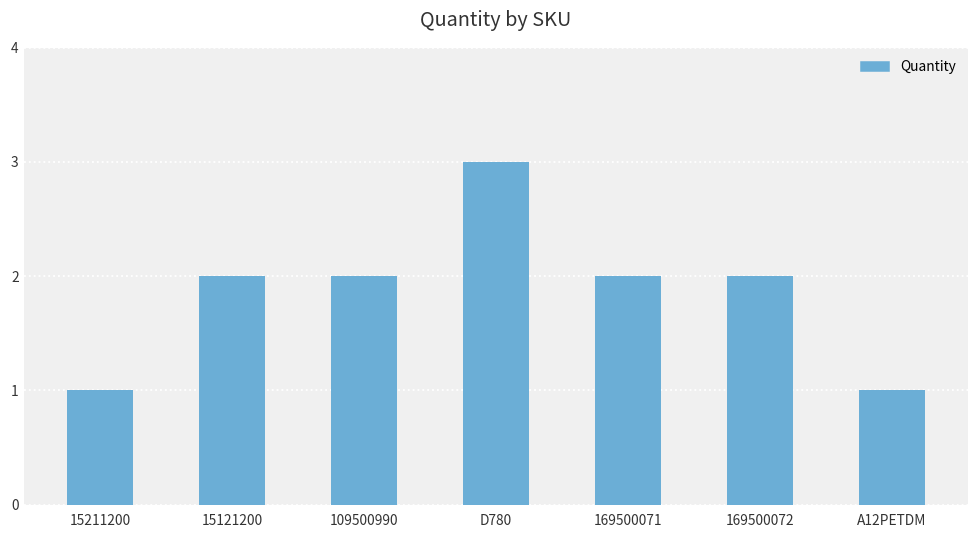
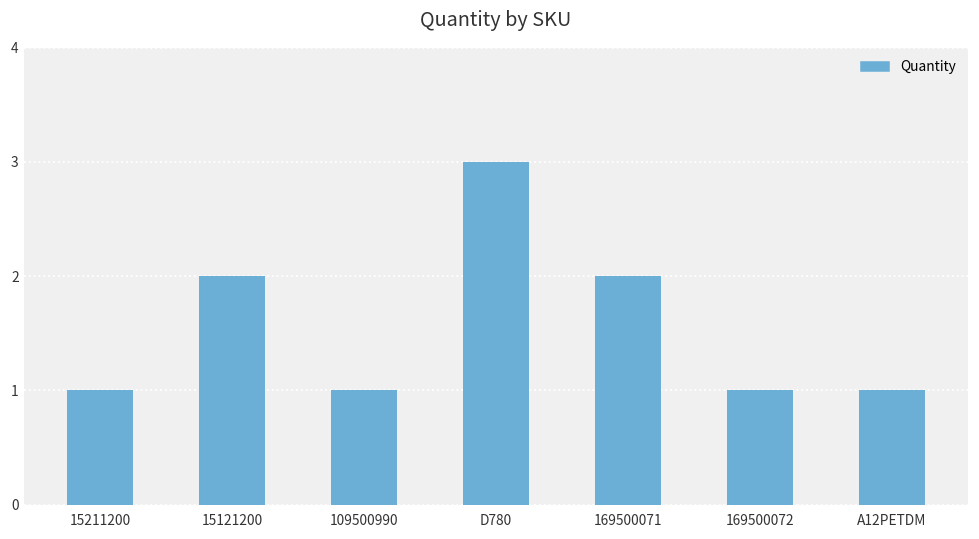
  {
    "15211200": 1,
    "15121200": 2,
-   "109500990": 2,
+   "109500990": 1,
    "D780": 3,
    "169500071": 2,
-   "169500072": 2,
+   "169500072": 1,
    "A12PETDM": 1
  }
